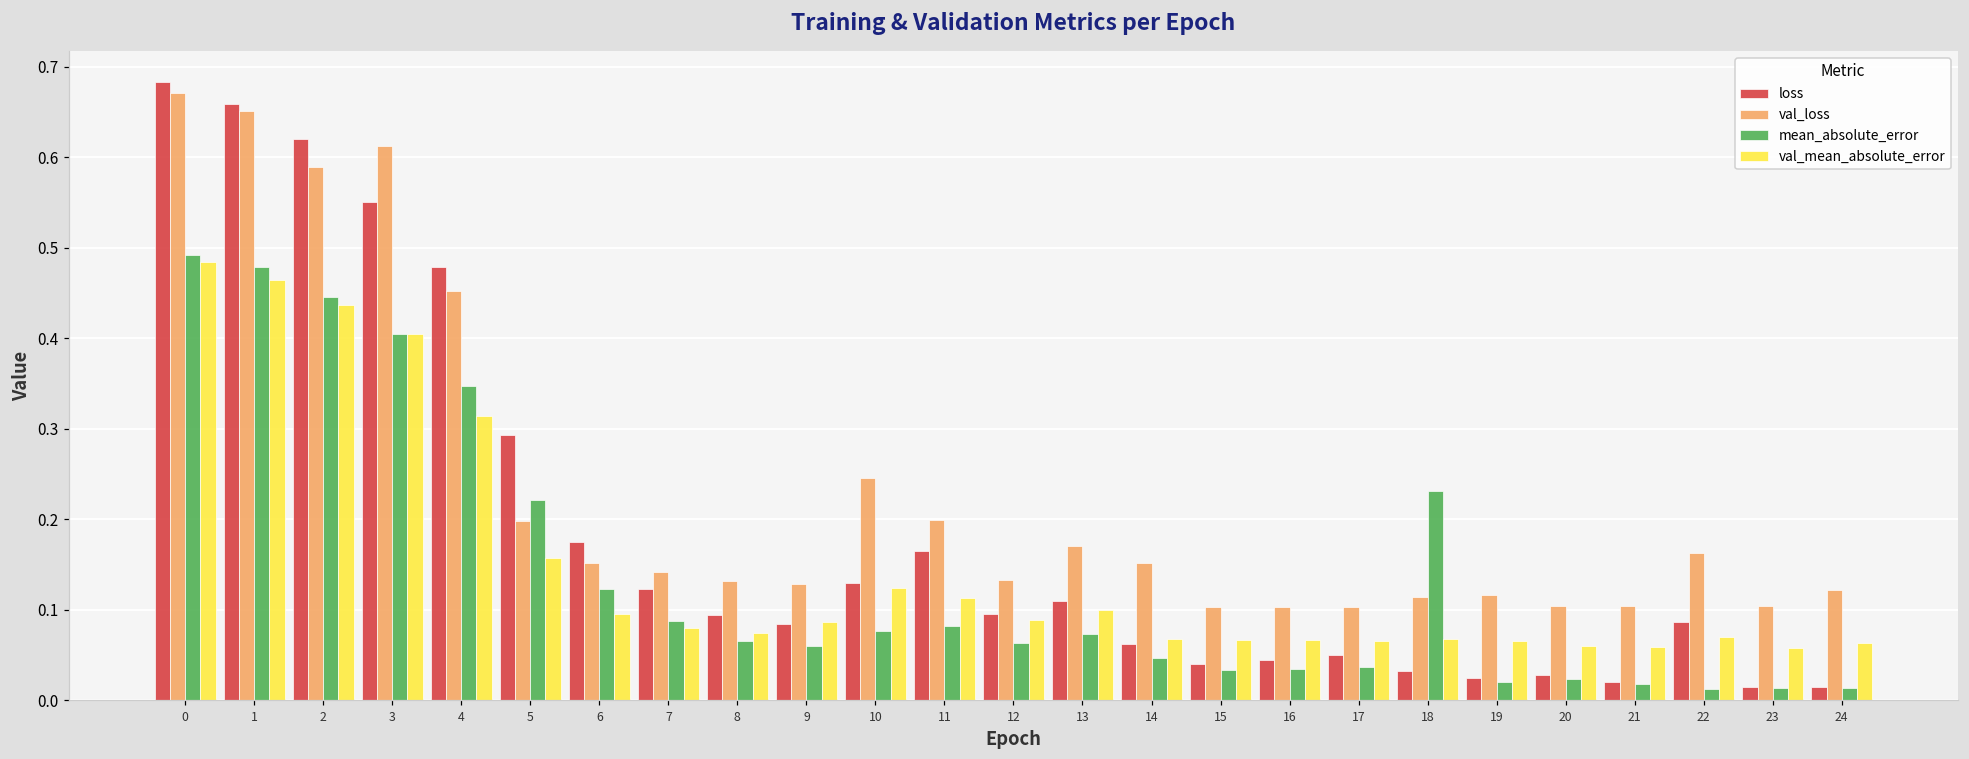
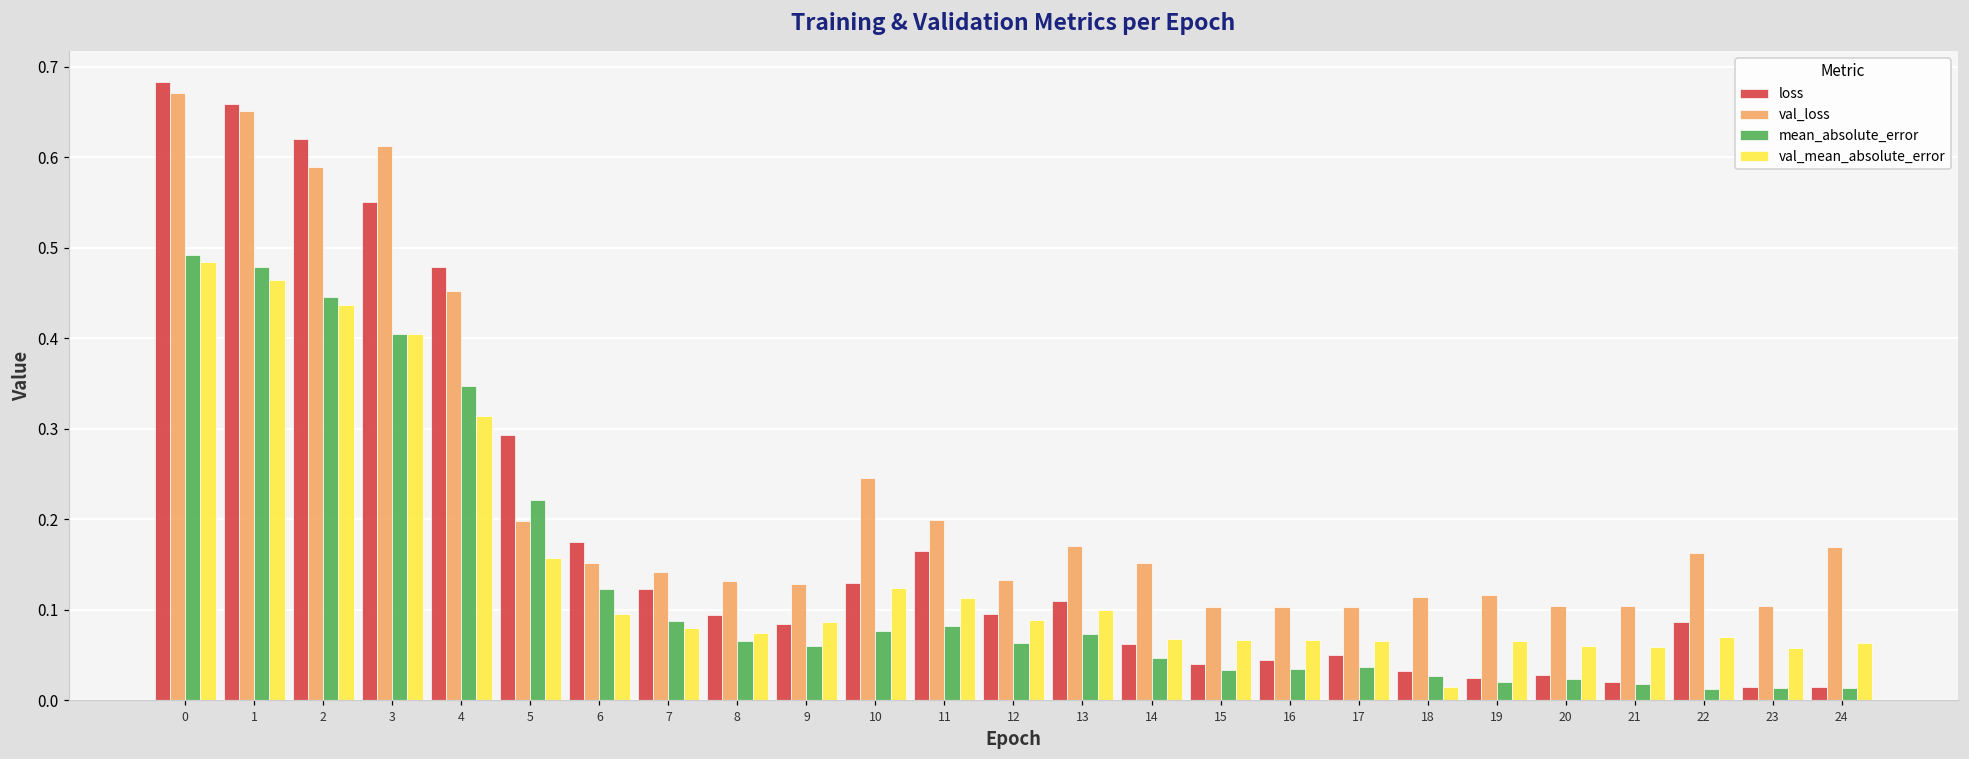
  {
    "loss": {
      "0": 0.68,
      "1": 0.66,
      "2": 0.62,
      "3": 0.55,
      "4": 0.48,
      "5": 0.29,
      "6": 0.18,
      "7": 0.12,
      "8": 0.09,
      "9": 0.08,
      "10": 0.13,
      "11": 0.16,
      "12": 0.10,
      "13": 0.11,
      "14": 0.06,
      "15": 0.04,
      "16": 0.04,
      "17": 0.05,
      "18": 0.03,
      "19": 0.03,
      "20": 0.03,
      "21": 0.02,
      "22": 0.09,
      "23": 0.01,
      "24": 0.01
    },
    "val_loss": {
      "0": 0.67,
      "1": 0.65,
      "2": 0.59,
      "3": 0.61,
      "4": 0.45,
      "5": 0.20,
      "6": 0.15,
      "7": 0.14,
      "8": 0.13,
      "9": 0.13,
      "10": 0.25,
      "11": 0.20,
      "12": 0.13,
      "13": 0.17,
      "14": 0.15,
      "15": 0.10,
      "16": 0.10,
      "17": 0.10,
      "18": 0.11,
      "19": 0.12,
      "20": 0.10,
      "21": 0.10,
      "22": 0.16,
      "23": 0.10,
-     "24": 0.12
+     "24": 0.17
    },
    "mean_absolute_error": {
      "0": 0.49,
      "1": 0.48,
      "2": 0.45,
      "3": 0.41,
      "4": 0.35,
      "5": 0.22,
      "6": 0.12,
      "7": 0.09,
      "8": 0.07,
      "9": 0.06,
      "10": 0.08,
      "11": 0.08,
      "12": 0.06,
      "13": 0.07,
      "14": 0.05,
      "15": 0.03,
      "16": 0.03,
      "17": 0.04,
-     "18": 0.23,
+     "18": 0.03,
      "19": 0.02,
      "20": 0.02,
      "21": 0.02,
      "22": 0.01,
      "23": 0.01,
      "24": 0.01
    },
    "val_mean_absolute_error": {
      "0": 0.48,
      "1": 0.46,
      "2": 0.44,
      "3": 0.41,
      "4": 0.31,
      "5": 0.16,
      "6": 0.10,
      "7": 0.08,
      "8": 0.07,
      "9": 0.09,
      "10": 0.12,
      "11": 0.11,
      "12": 0.09,
      "13": 0.10,
      "14": 0.07,
      "15": 0.07,
      "16": 0.07,
      "17": 0.07,
-     "18": 0.07,
+     "18": 0.01,
      "19": 0.07,
      "20": 0.06,
      "21": 0.06,
      "22": 0.07,
      "23": 0.06,
      "24": 0.06
    }
  }
